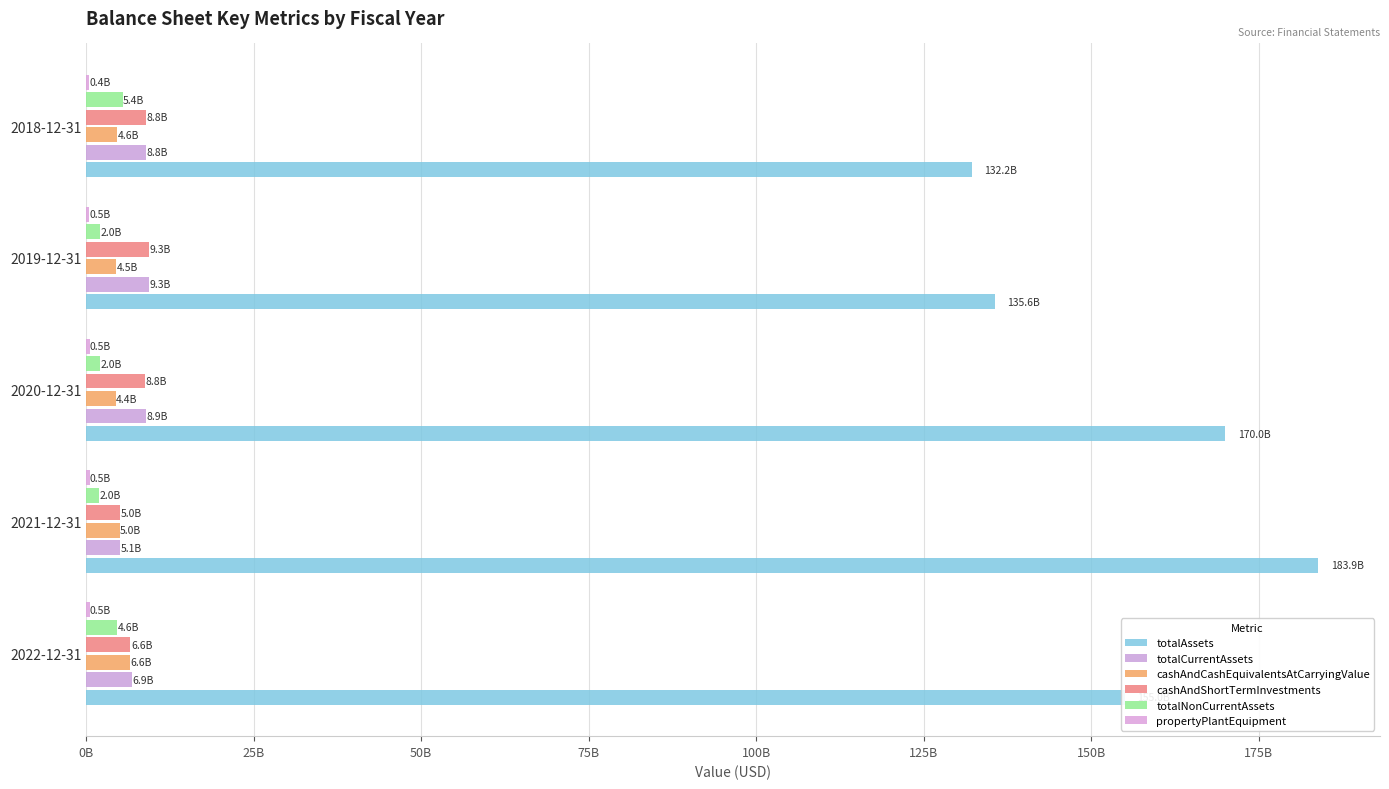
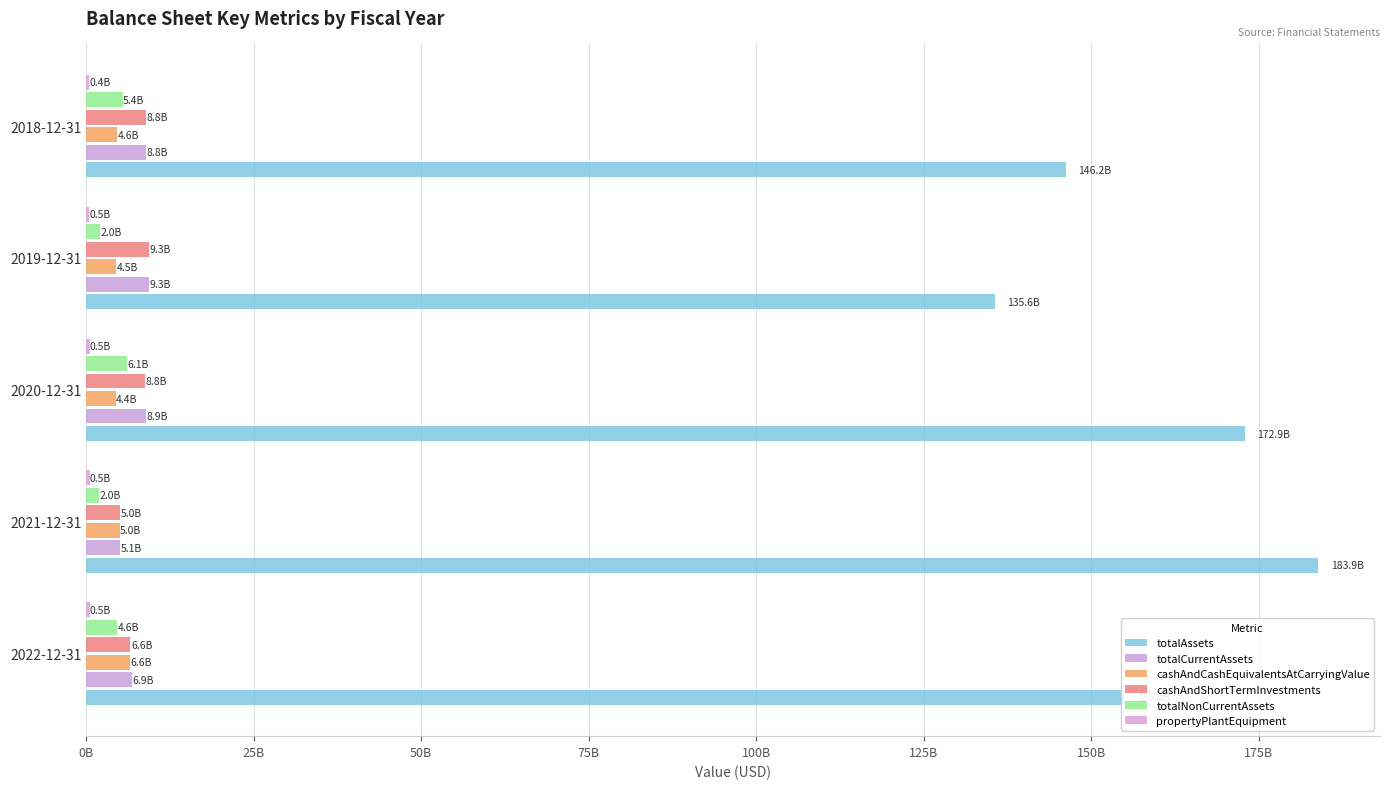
  {
    "totalAssets": {
-     "2018-12-31": "132.2B",
+     "2018-12-31": "146.2B",
      "2019-12-31": "135.6B",
-     "2020-12-31": "170.0B",
+     "2020-12-31": "172.9B",
      "2021-12-31": "183.9B"
    },
    "totalNonCurrentAssets": {
      "2018-12-31": "5.4B",
      "2019-12-31": "2.0B",
-     "2020-12-31": "2.0B",
+     "2020-12-31": "6.1B",
      "2021-12-31": "2.0B",
      "2022-12-31": "4.6B"
    }
  }
